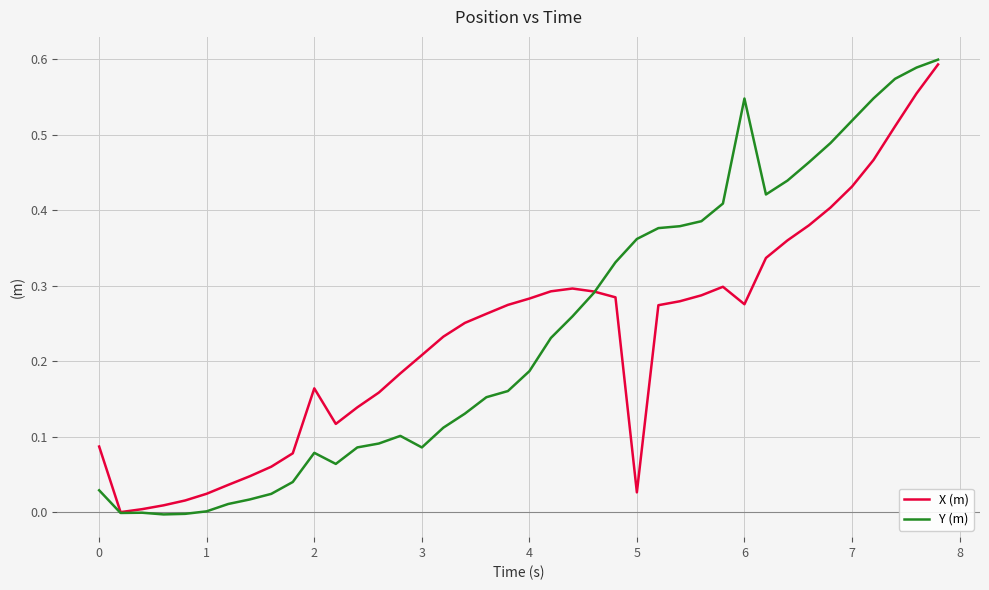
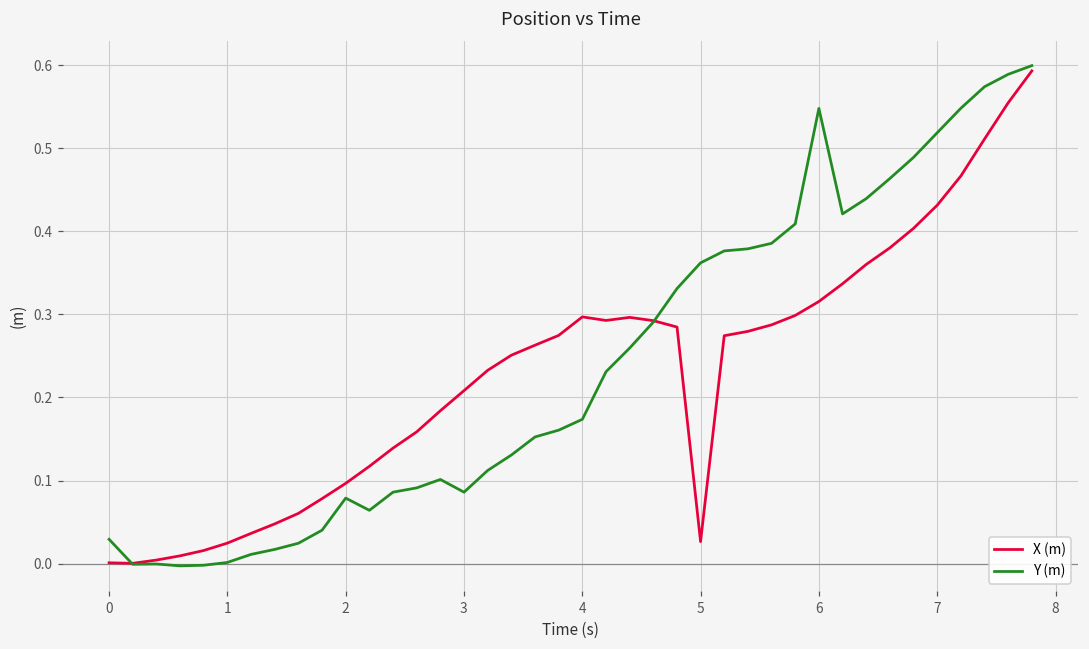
  {
    "X (m)": {
-     "0": 0.09,
+     "0": 0.00,
      "1": 0.02,
-     "2": 0.16,
+     "2": 0.10,
      "3": 0.21,
-     "4": 0.28,
+     "4": 0.30,
      "5": 0.03,
-     "6": 0.28,
+     "6": 0.32,
      "7": 0.43
    },
    "Y (m)": {
      "0": 0.03,
      "1": 0.00,
      "2": 0.08,
      "3": 0.09,
-     "4": 0.19,
+     "4": 0.17,
      "5": 0.36,
      "6": 0.55,
      "7": 0.52
    }
  }
